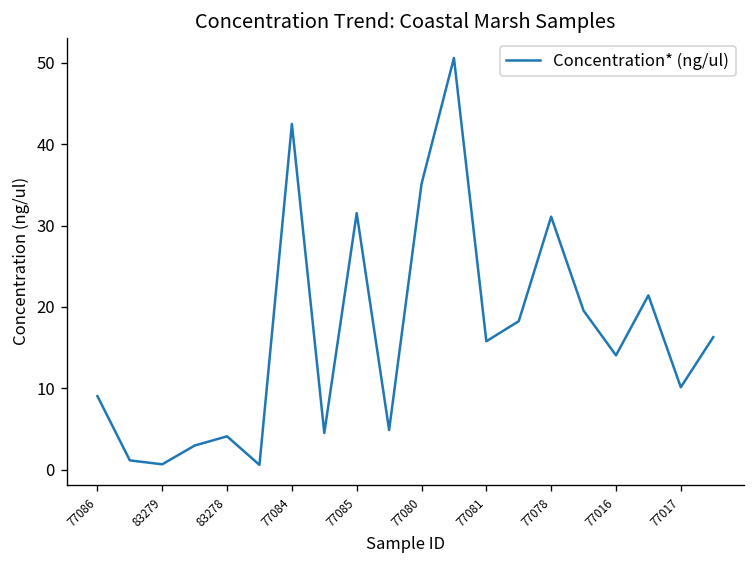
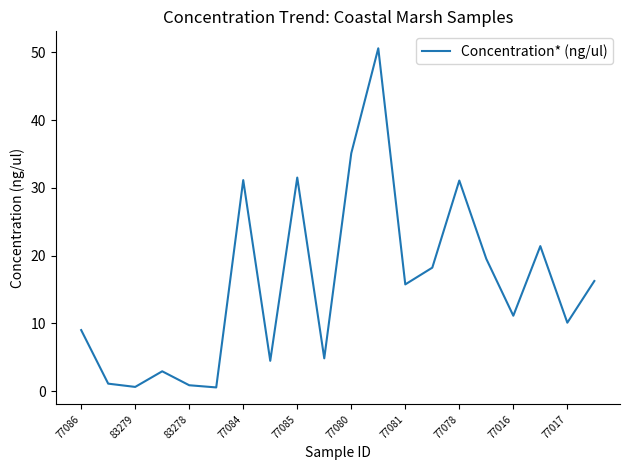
  {
    "77086": 9,
    "83279": 1,
-   "83278": 4,
-   "77084": 42,
+   "83278": 1,
+   "77084": 31,
    "77085": 32,
    "77080": 35,
    "77081": 16,
    "77078": 31,
-   "77016": 14,
+   "77016": 11,
    "77017": 10
  }
